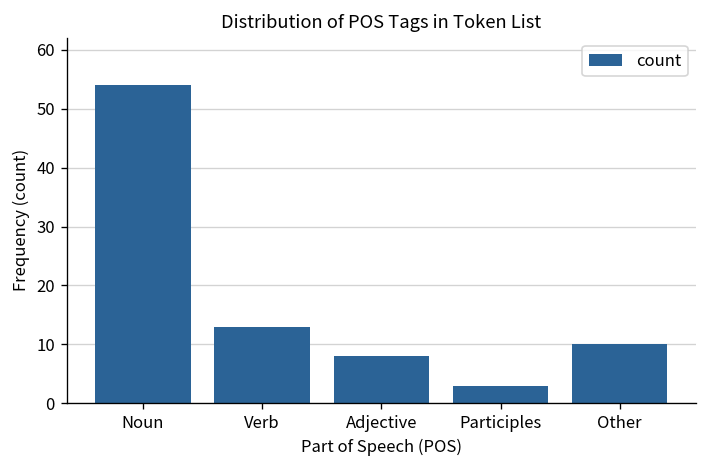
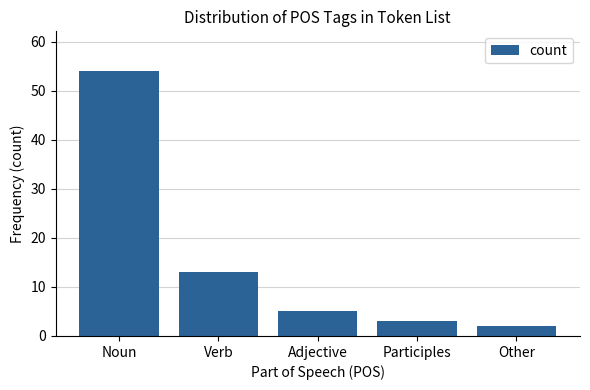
  {
    "Noun": 54,
    "Verb": 13,
-   "Adjective": 8,
+   "Adjective": 5,
    "Participles": 3,
-   "Other": 10
+   "Other": 2
  }
